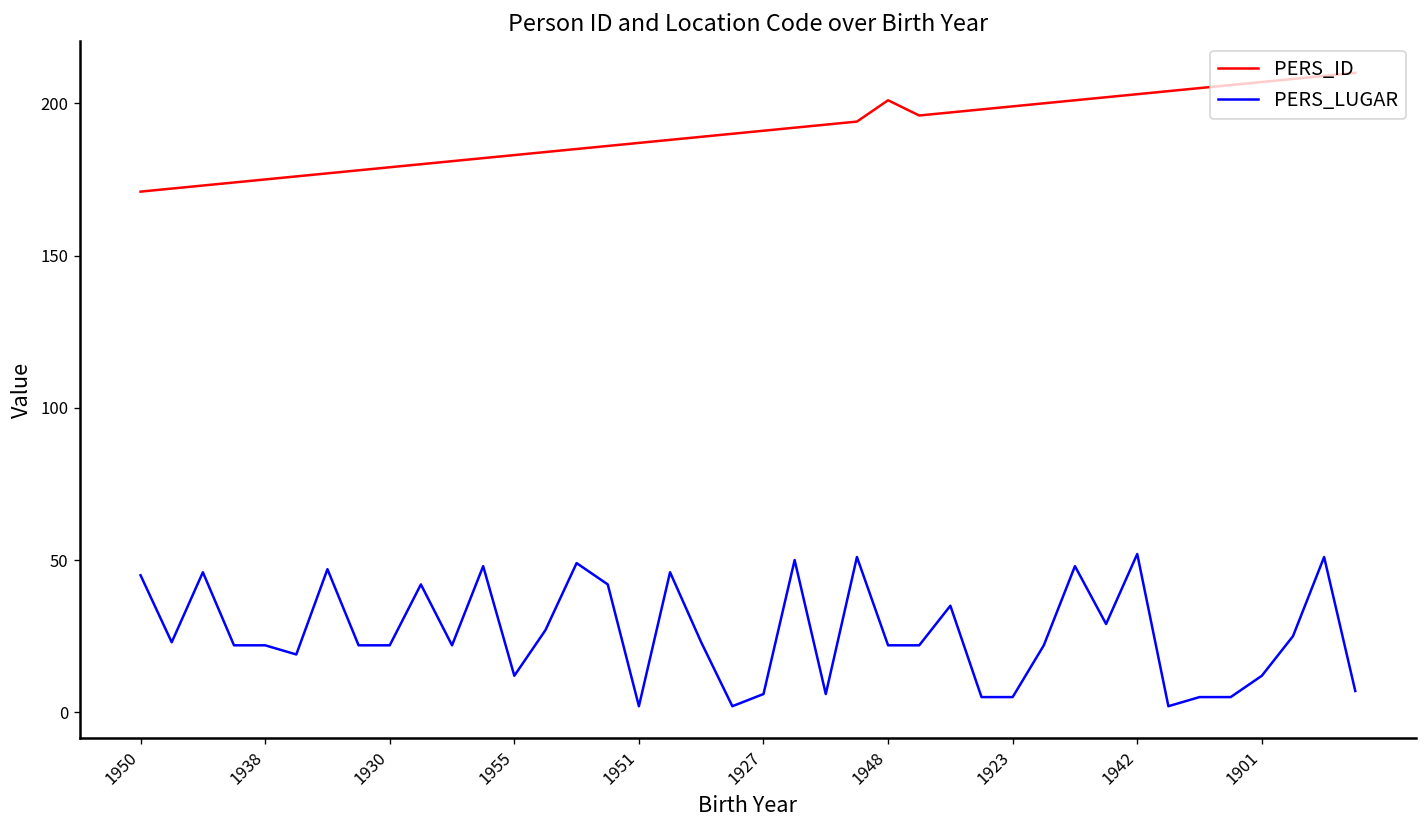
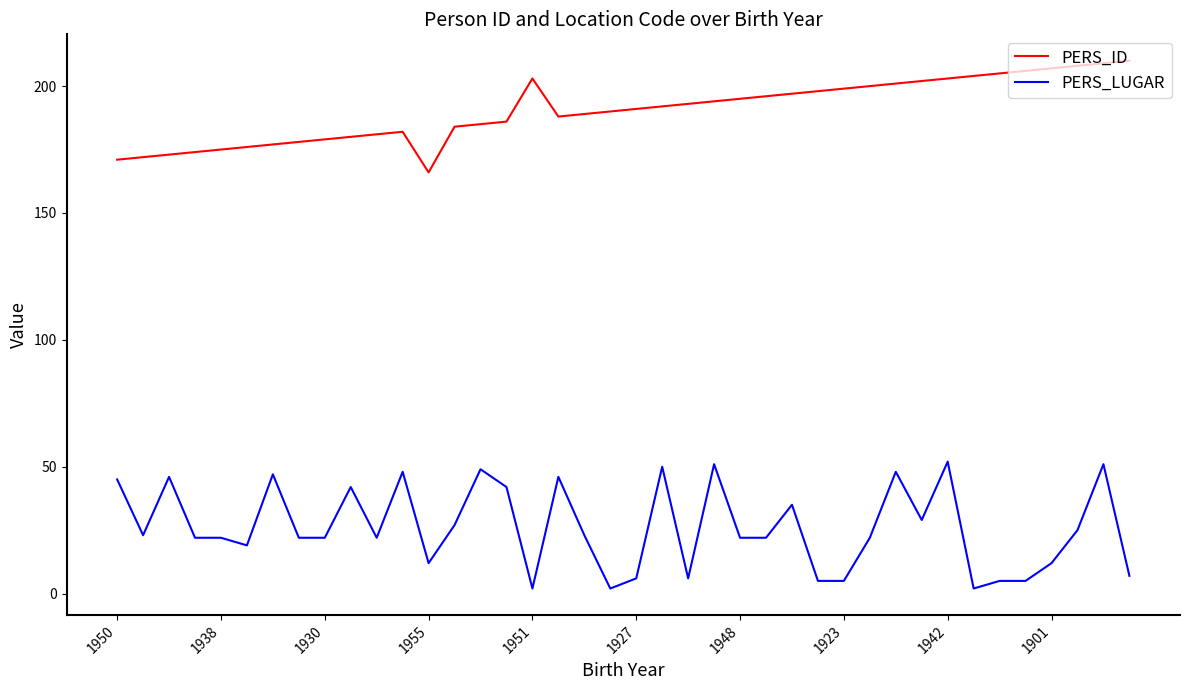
  {
    "PERS_ID": {
-     "1955": 183,
-     "1951": 187,
-     "1948": 201
+     "1955": 166,
+     "1951": 203,
+     "1948": 195
    },
    "PERS_LUGAR": {
      "1955": 12,
      "1951": 2,
      "1948": 22,
      "1901": 12
    }
  }
